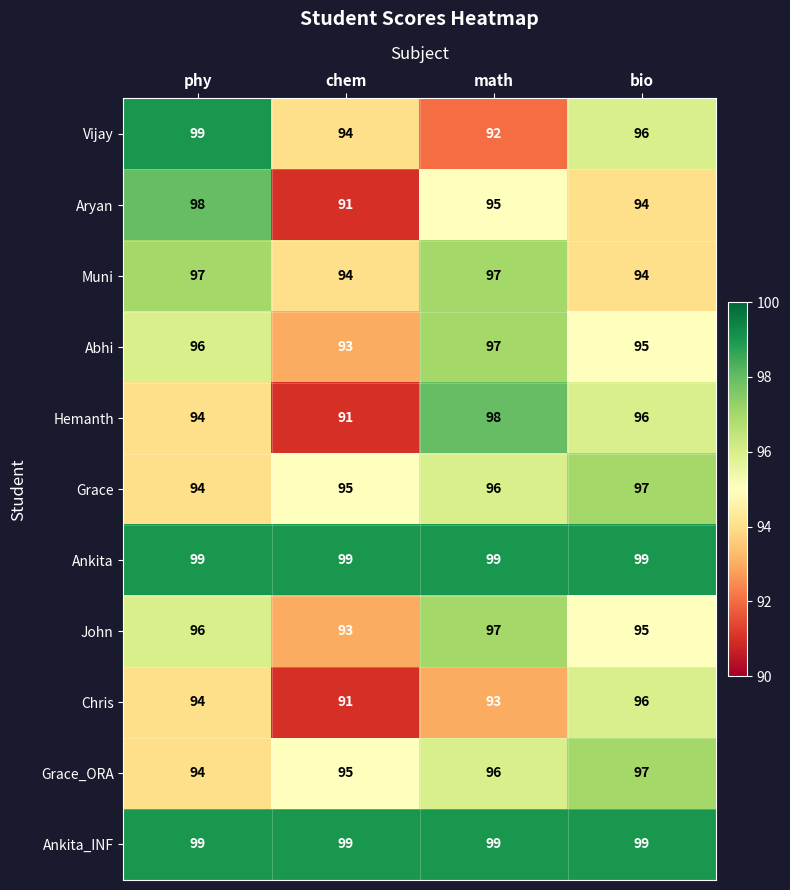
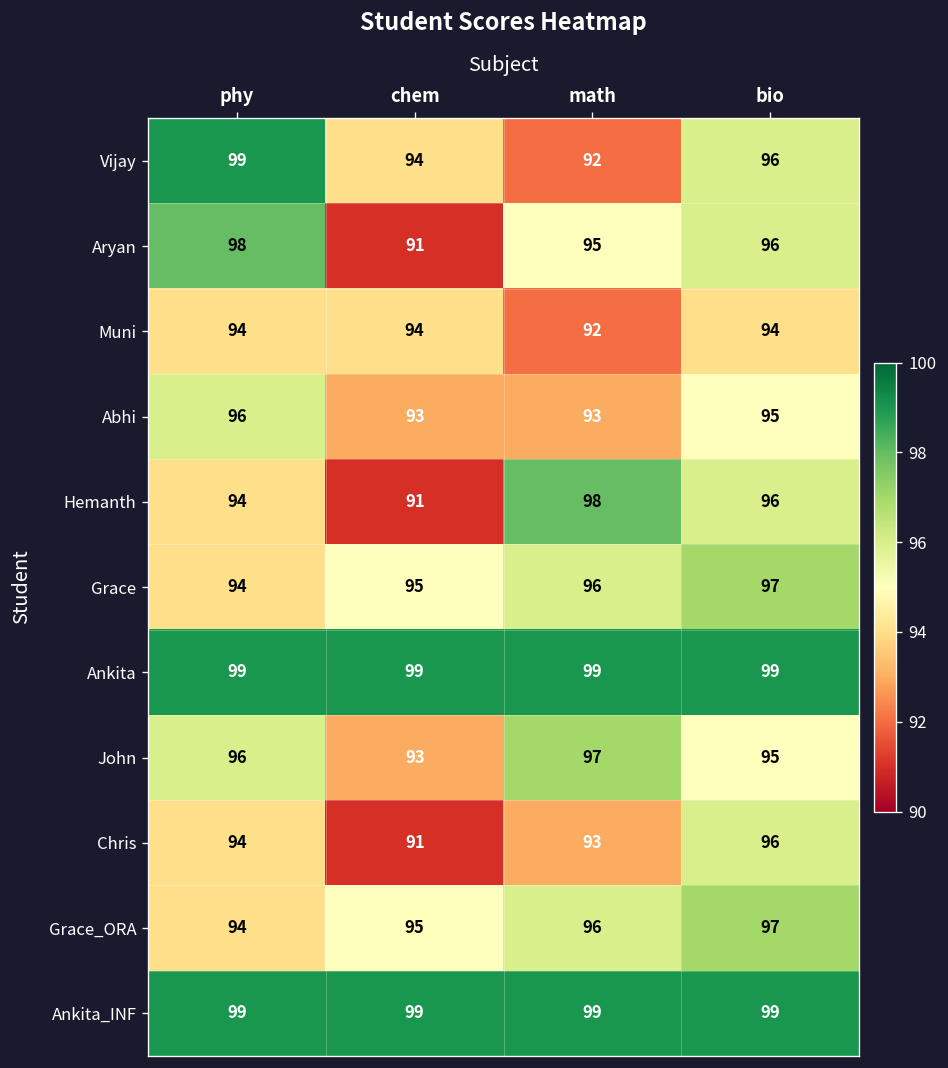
  {
    "Vijay": {
      "phy": 99,
      "chem": 94,
      "math": 92,
      "bio": 96
    },
    "Aryan": {
      "phy": 98,
      "chem": 91,
      "math": 95,
-     "bio": 94
+     "bio": 96
    },
    "Muni": {
-     "phy": 97,
+     "phy": 94,
      "chem": 94,
-     "math": 97,
+     "math": 92,
      "bio": 94
    },
    "Abhi": {
      "phy": 96,
      "chem": 93,
-     "math": 97,
+     "math": 93,
      "bio": 95
    },
    "Hemanth": {
      "phy": 94,
      "chem": 91,
      "math": 98,
      "bio": 96
    },
    "Grace": {
      "phy": 94,
      "chem": 95,
      "math": 96,
      "bio": 97
    },
    "Ankita": {
      "phy": 99,
      "chem": 99,
      "math": 99,
      "bio": 99
    },
    "John": {
      "phy": 96,
      "chem": 93,
      "math": 97,
      "bio": 95
    },
    "Chris": {
      "phy": 94,
      "chem": 91,
      "math": 93,
      "bio": 96
    },
    "Grace_ORA": {
      "phy": 94,
      "chem": 95,
      "math": 96,
      "bio": 97
    },
    "Ankita_INF": {
      "phy": 99,
      "chem": 99,
      "math": 99,
      "bio": 99
    }
  }
